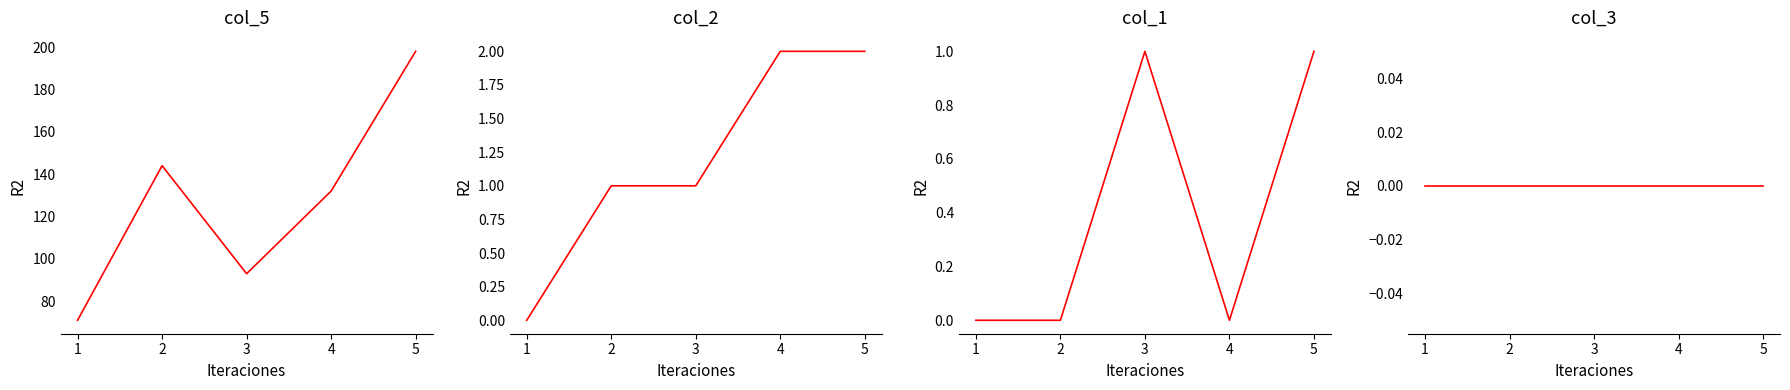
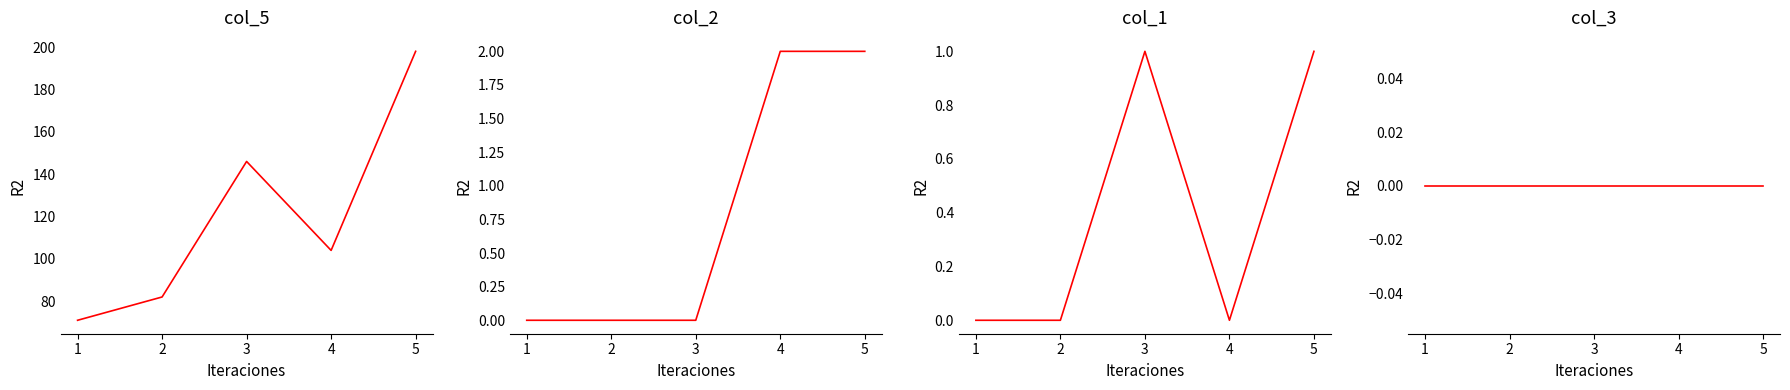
  {
    "col_5": {
      "1": 71,
-     "2": 144,
-     "3": 93,
-     "4": 132,
+     "2": 82,
+     "3": 146,
+     "4": 104,
      "5": 198
    },
    "col_2": {
      "1": 0,
-     "2": 1,
-     "3": 1,
+     "2": 0,
+     "3": 0,
      "4": 2,
      "5": 2
    },
    "col_1": {
      "1": 0.00,
      "2": 0.00,
      "3": 1.00,
      "4": 0.00,
      "5": 1.00
    },
    "col_3": {
      "1": 0.000,
      "2": 0.000,
      "3": 0.000,
      "4": 0.000,
      "5": 0.000
    }
  }
